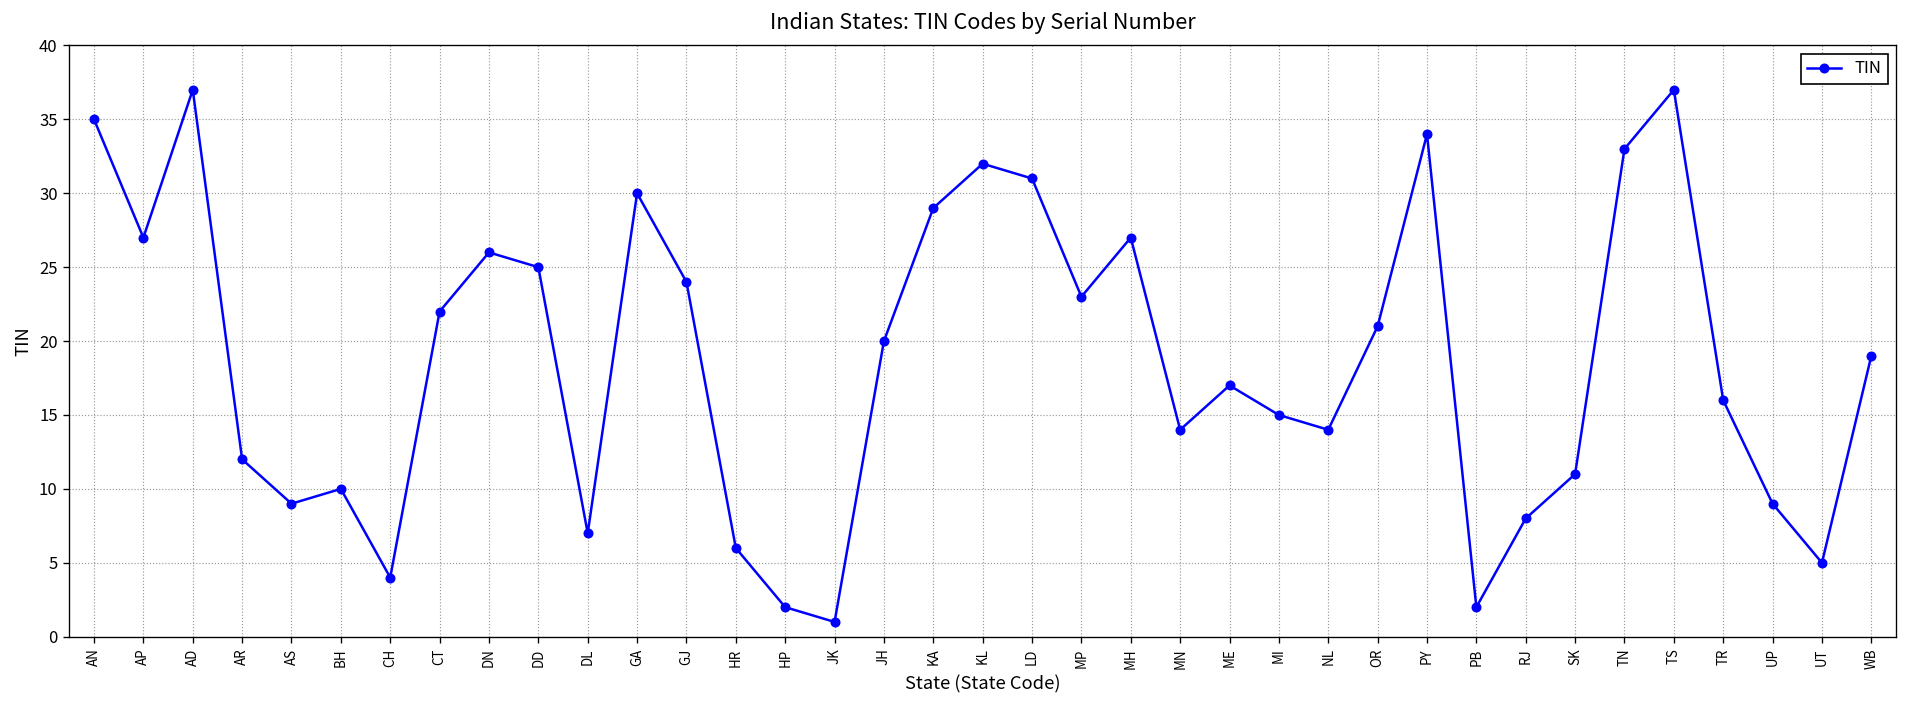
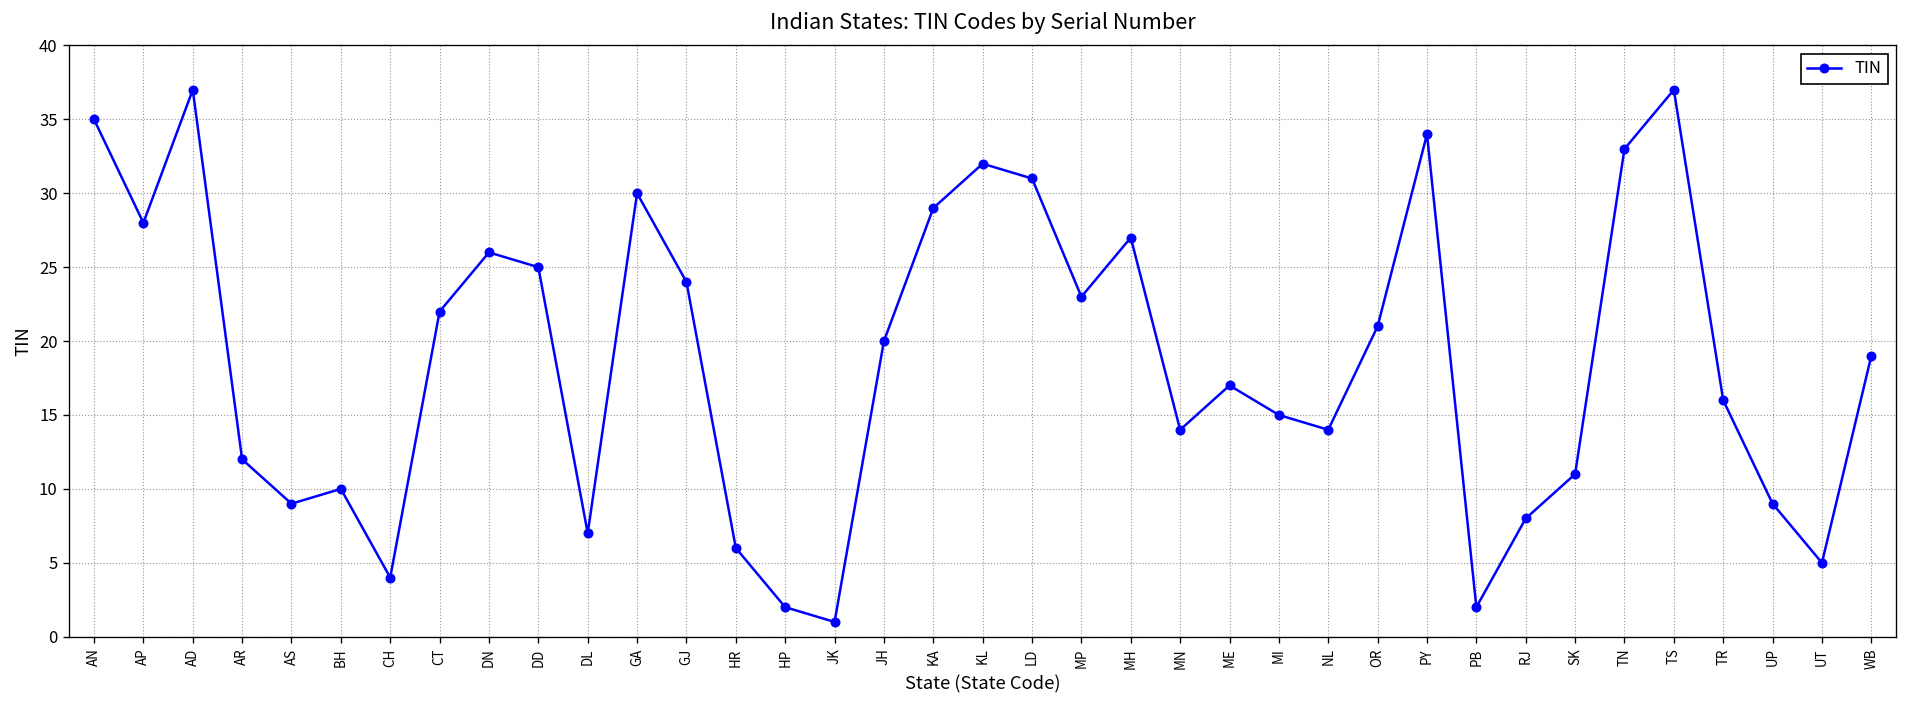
  {
    "AN": 35,
-   "AP": 27,
+   "AP": 28,
    "AD": 37,
    "AR": 12,
    "AS": 9,
    "BH": 10,
    "CH": 4,
    "CT": 22,
    "DN": 26,
    "DD": 25,
    "DL": 7,
    "GA": 30,
    "GJ": 24,
    "HR": 6,
    "HP": 2,
    "JK": 1,
    "JH": 20,
    "KA": 29,
    "KL": 32,
    "LD": 31,
    "MP": 23,
    "MH": 27,
    "MN": 14,
    "ME": 17,
    "MI": 15,
    "NL": 14,
    "OR": 21,
    "PY": 34,
    "PB": 2,
    "RJ": 8,
    "SK": 11,
    "TN": 33,
    "TS": 37,
    "TR": 16,
    "UP": 9,
    "UT": 5,
    "WB": 19
  }
